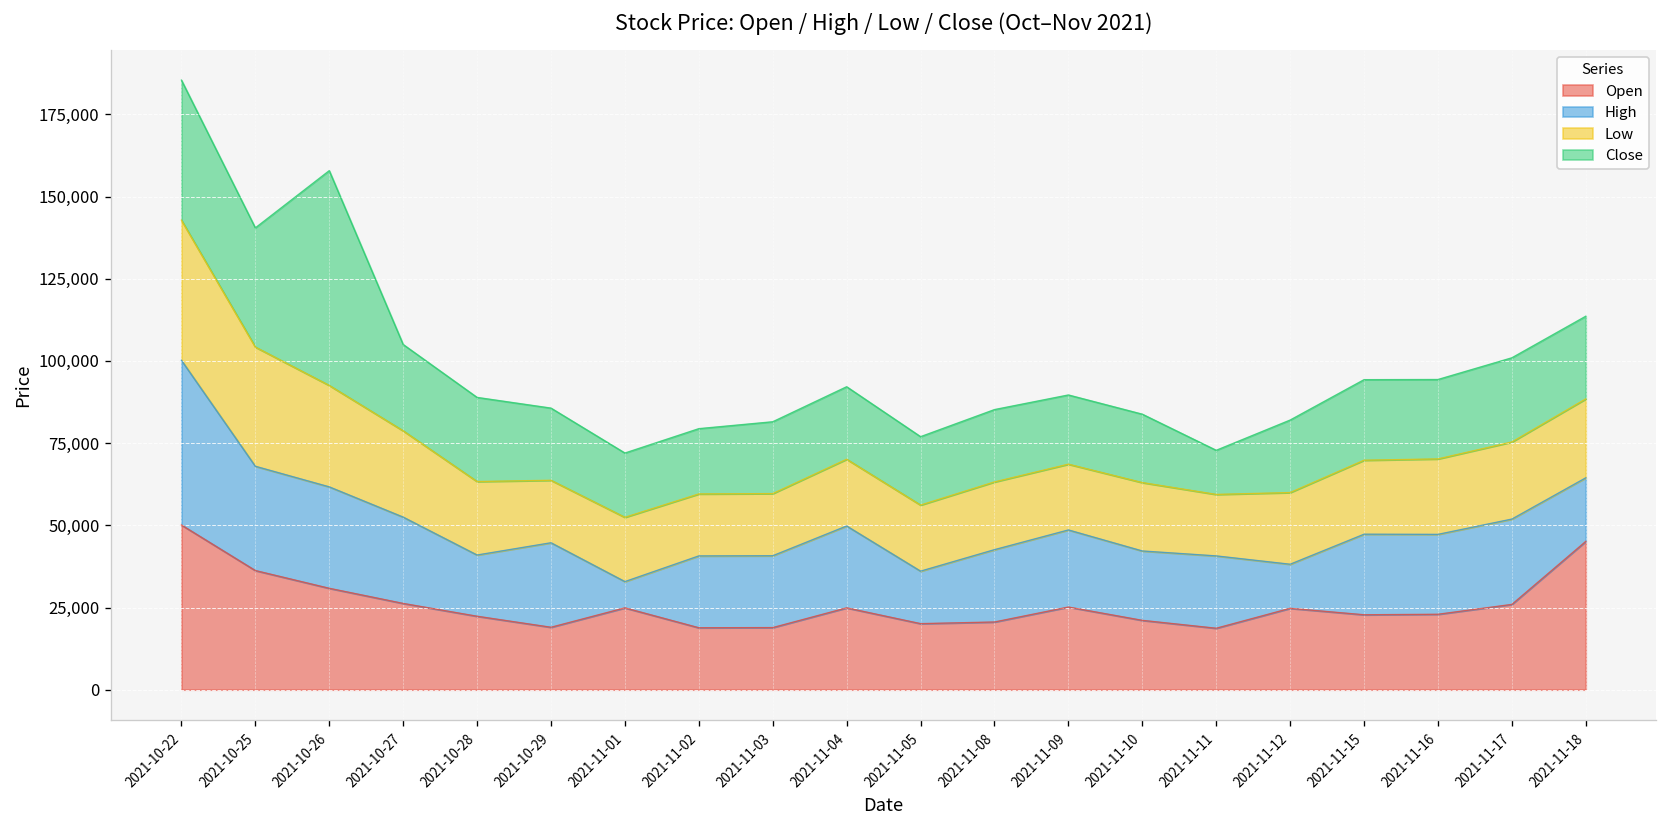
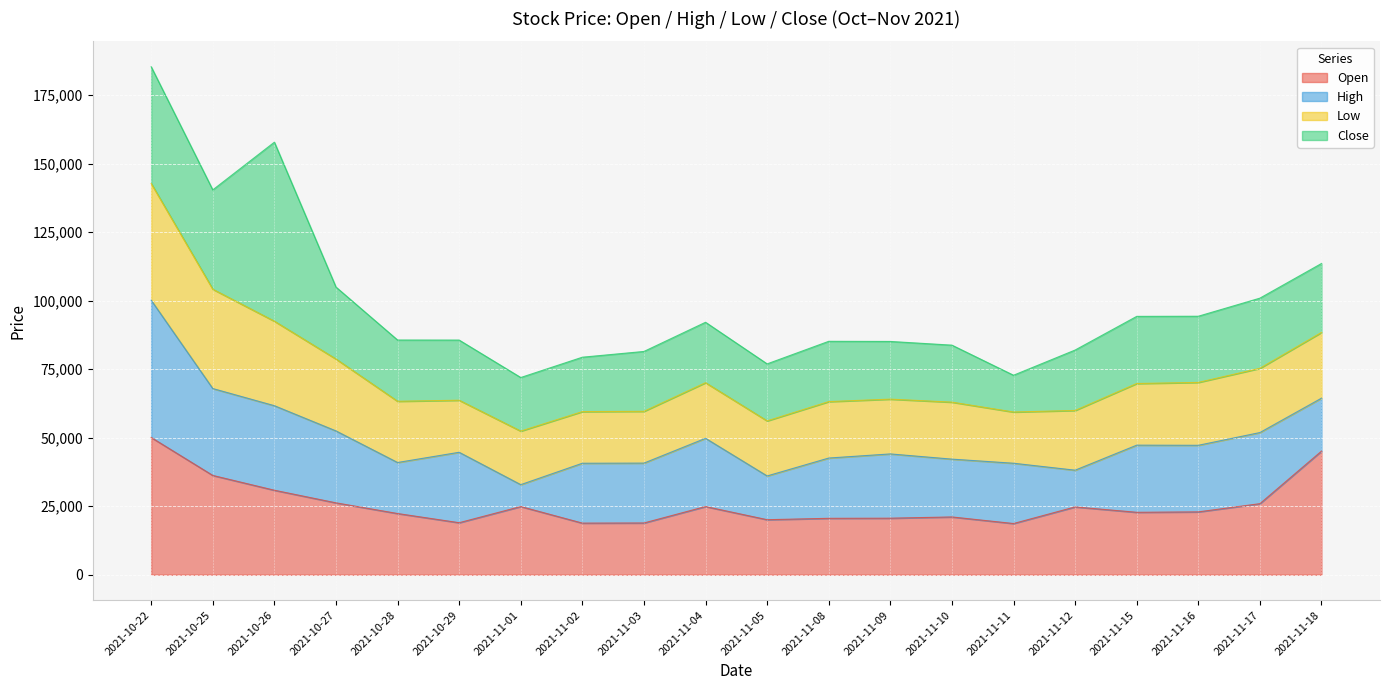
  {
    "Open": {
      "2021-10-22": "50,000",
      "2021-10-25": "36,000",
      "2021-10-26": "31,000",
      "2021-10-27": "26,000",
      "2021-10-28": "22,000",
      "2021-10-29": "19,000",
      "2021-11-01": "25,000",
      "2021-11-02": "19,000",
      "2021-11-03": "19,000",
      "2021-11-04": "25,000",
      "2021-11-05": "20,000",
      "2021-11-08": "21,000",
-     "2021-11-09": "25,000",
+     "2021-11-09": "21,000",
      "2021-11-10": "21,000",
      "2021-11-11": "19,000",
      "2021-11-12": "25,000",
      "2021-11-15": "23,000",
      "2021-11-16": "23,000",
      "2021-11-17": "26,000",
      "2021-11-18": "45,000"
    },
    "High": {
      "2021-10-22": "50,000",
      "2021-10-25": "32,000",
      "2021-10-26": "31,000",
      "2021-10-27": "26,000",
      "2021-10-28": "19,000",
      "2021-10-29": "26,000",
      "2021-11-01": "8,000",
      "2021-11-02": "22,000",
      "2021-11-03": "22,000",
      "2021-11-04": "25,000",
      "2021-11-05": "16,000",
      "2021-11-08": "22,000",
      "2021-11-09": "23,000",
      "2021-11-10": "21,000",
      "2021-11-11": "22,000",
      "2021-11-12": "13,000",
      "2021-11-15": "25,000",
      "2021-11-16": "24,000",
      "2021-11-17": "26,000",
      "2021-11-18": "19,000"
    },
    "Low": {
      "2021-10-22": "43,000",
      "2021-10-25": "36,000",
      "2021-10-26": "31,000",
      "2021-10-27": "26,000",
      "2021-10-28": "22,000",
      "2021-10-29": "19,000",
      "2021-11-01": "20,000",
      "2021-11-02": "19,000",
      "2021-11-03": "19,000",
      "2021-11-04": "20,000",
      "2021-11-05": "20,000",
      "2021-11-08": "21,000",
      "2021-11-09": "20,000",
      "2021-11-10": "21,000",
      "2021-11-11": "19,000",
      "2021-11-12": "22,000",
      "2021-11-15": "23,000",
      "2021-11-16": "23,000",
      "2021-11-17": "23,000",
      "2021-11-18": "24,000"
    },
    "Close": {
      "2021-10-22": "43,000",
      "2021-10-25": "36,000",
      "2021-10-26": "65,000",
      "2021-10-27": "26,000",
-     "2021-10-28": "26,000",
+     "2021-10-28": "22,000",
      "2021-10-29": "22,000",
      "2021-11-01": "20,000",
      "2021-11-02": "20,000",
      "2021-11-03": "22,000",
      "2021-11-04": "22,000",
      "2021-11-05": "21,000",
      "2021-11-08": "22,000",
      "2021-11-09": "21,000",
      "2021-11-10": "21,000",
      "2021-11-11": "13,000",
      "2021-11-12": "22,000",
      "2021-11-15": "25,000",
      "2021-11-16": "24,000",
      "2021-11-17": "26,000",
      "2021-11-18": "25,000"
    }
  }
